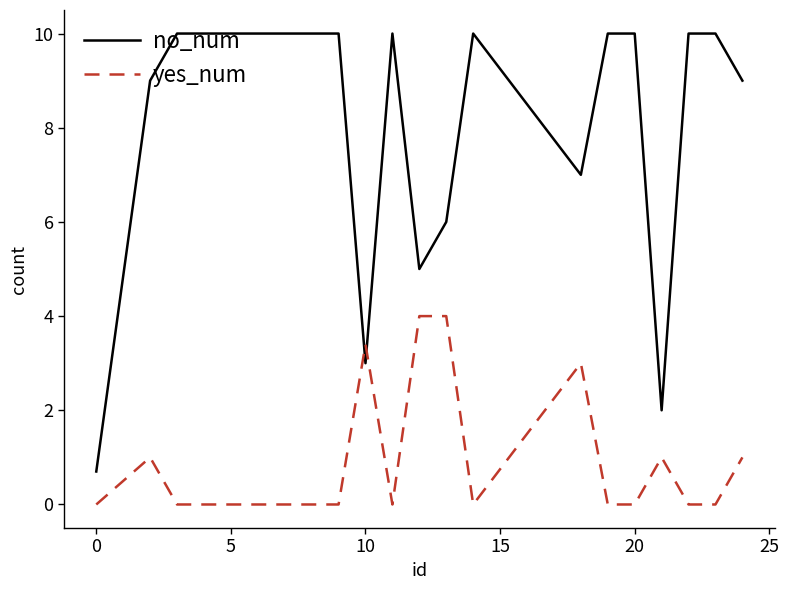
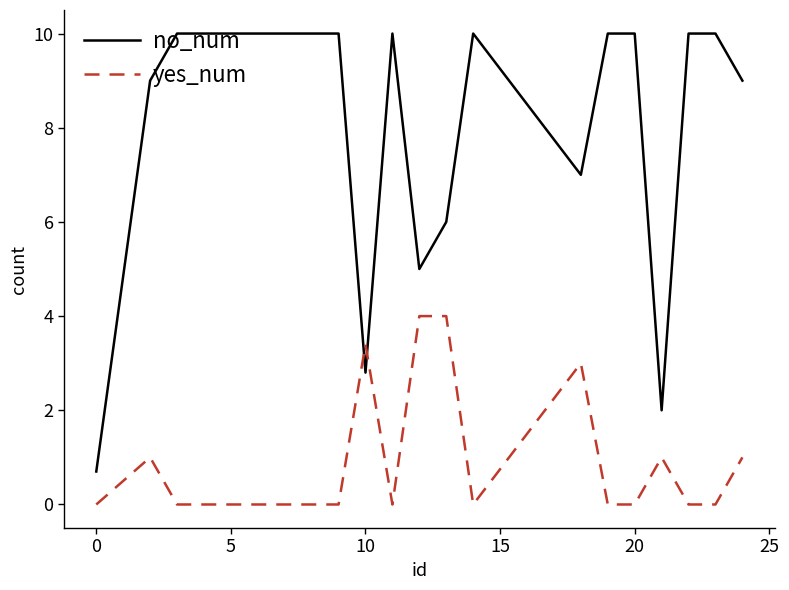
  {
    "no_num": {
      "0": 0.7,
-     "10": 3.0,
+     "10": 2.8,
      "20": 10.0
    },
    "yes_num": {
      "0": 0.0,
      "10": 3.4,
      "20": 0.0
    }
  }
